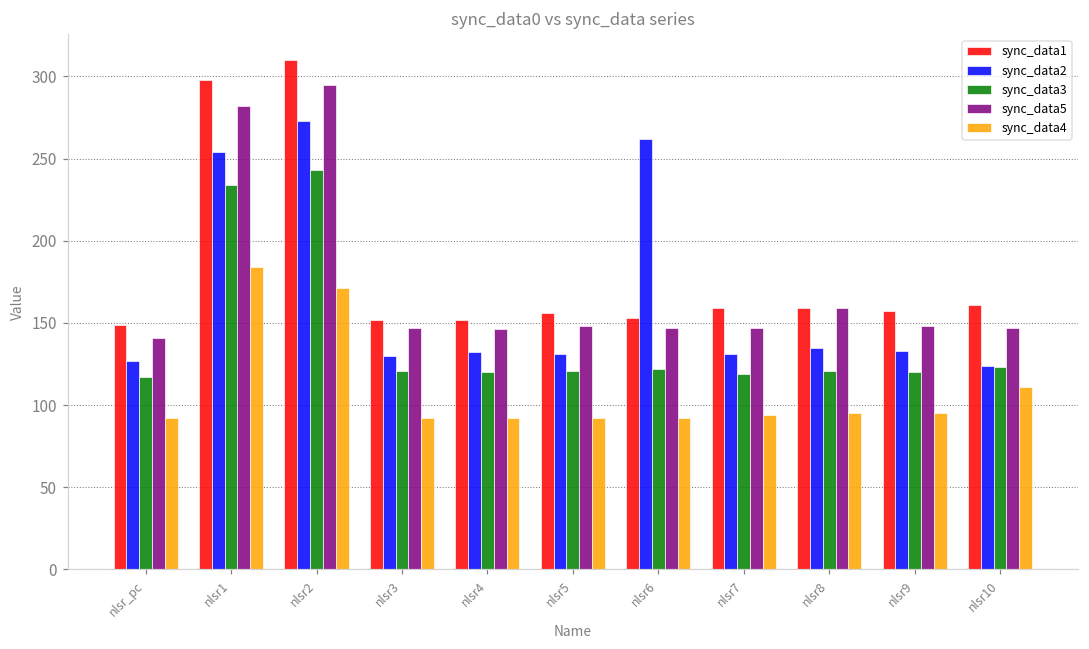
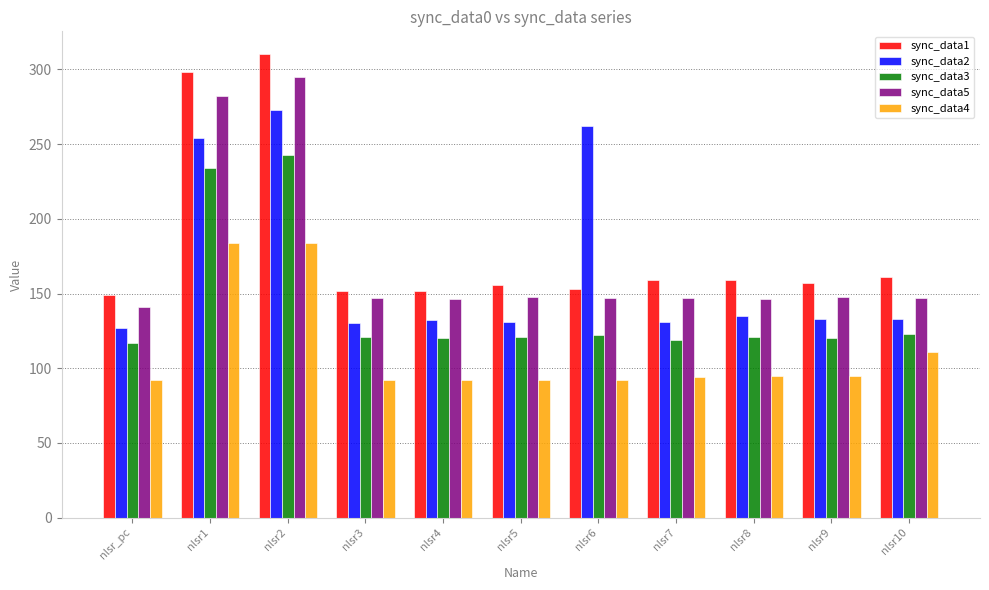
  {
    "sync_data1": {
      "nlsr_pc": 149,
      "nlsr1": 298,
      "nlsr2": 310,
      "nlsr3": 152,
      "nlsr4": 152,
      "nlsr5": 156,
      "nlsr6": 153,
      "nlsr7": 159,
      "nlsr8": 159,
      "nlsr9": 157,
      "nlsr10": 161
    },
    "sync_data2": {
      "nlsr_pc": 127,
      "nlsr1": 254,
      "nlsr2": 273,
      "nlsr3": 130,
      "nlsr4": 132,
      "nlsr5": 131,
      "nlsr6": 262,
      "nlsr7": 131,
      "nlsr8": 135,
      "nlsr9": 133,
-     "nlsr10": 124
+     "nlsr10": 133
    },
    "sync_data3": {
      "nlsr_pc": 117,
      "nlsr1": 234,
      "nlsr2": 243,
      "nlsr3": 121,
      "nlsr4": 120,
      "nlsr5": 121,
      "nlsr6": 122,
      "nlsr7": 119,
      "nlsr8": 121,
      "nlsr9": 120,
      "nlsr10": 123
    },
    "sync_data5": {
      "nlsr_pc": 141,
      "nlsr1": 282,
      "nlsr2": 295,
      "nlsr3": 147,
      "nlsr4": 146,
      "nlsr5": 148,
      "nlsr6": 147,
      "nlsr7": 147,
-     "nlsr8": 159,
+     "nlsr8": 146,
      "nlsr9": 148,
      "nlsr10": 147
    },
    "sync_data4": {
      "nlsr_pc": 92,
      "nlsr1": 184,
-     "nlsr2": 171,
+     "nlsr2": 184,
      "nlsr3": 92,
      "nlsr4": 92,
      "nlsr5": 92,
      "nlsr6": 92,
      "nlsr7": 94,
      "nlsr8": 95,
      "nlsr9": 95,
      "nlsr10": 111
    }
  }
